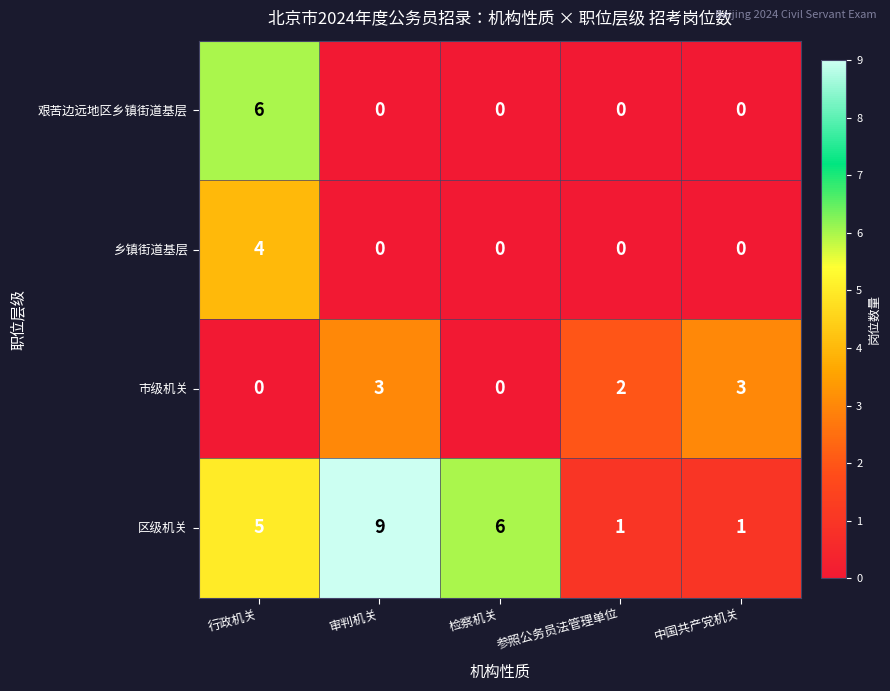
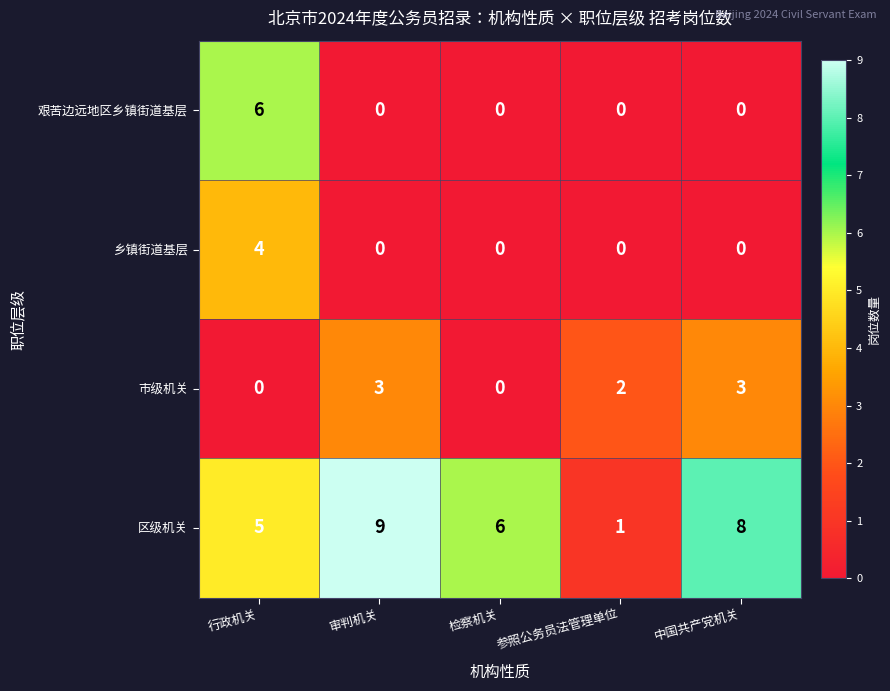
  {
    "艰苦边远地区乡镇街道基层": {
      "行政机关": 6,
      "审判机关": 0,
      "检察机关": 0,
      "参照公务员法管理单位": 0,
      "中国共产党机关": 0
    },
    "乡镇街道基层": {
      "行政机关": 4,
      "审判机关": 0,
      "检察机关": 0,
      "参照公务员法管理单位": 0,
      "中国共产党机关": 0
    },
    "市级机关": {
      "行政机关": 0,
      "审判机关": 3,
      "检察机关": 0,
      "参照公务员法管理单位": 2,
      "中国共产党机关": 3
    },
    "区级机关": {
      "行政机关": 5,
      "审判机关": 9,
      "检察机关": 6,
      "参照公务员法管理单位": 1,
-     "中国共产党机关": 1
+     "中国共产党机关": 8
    }
  }
